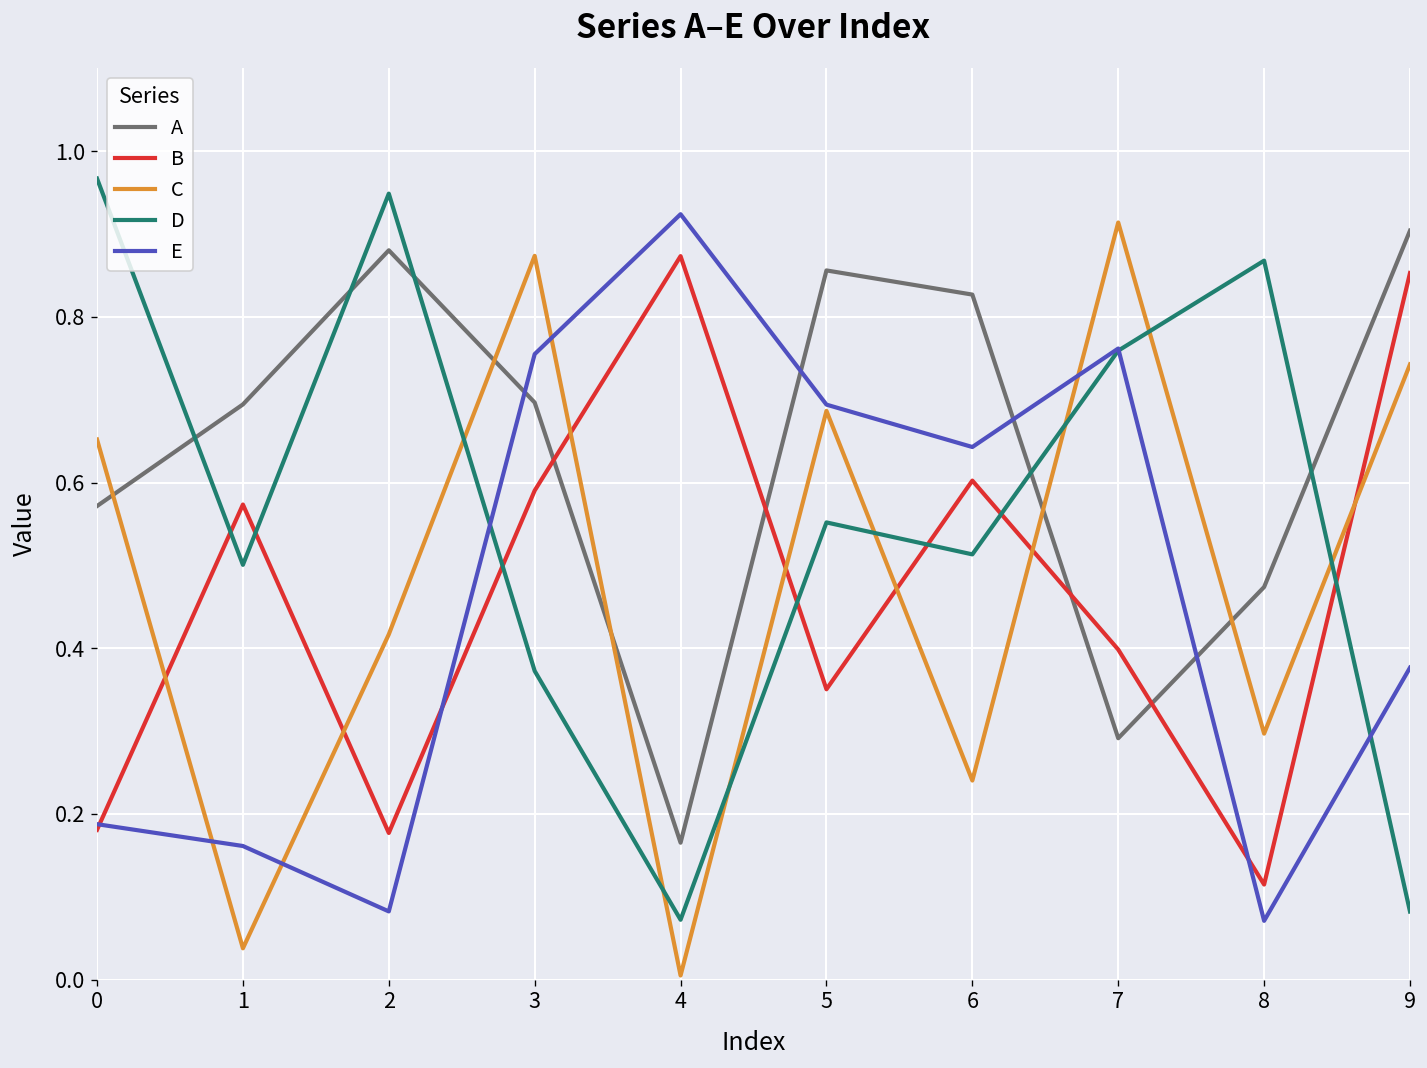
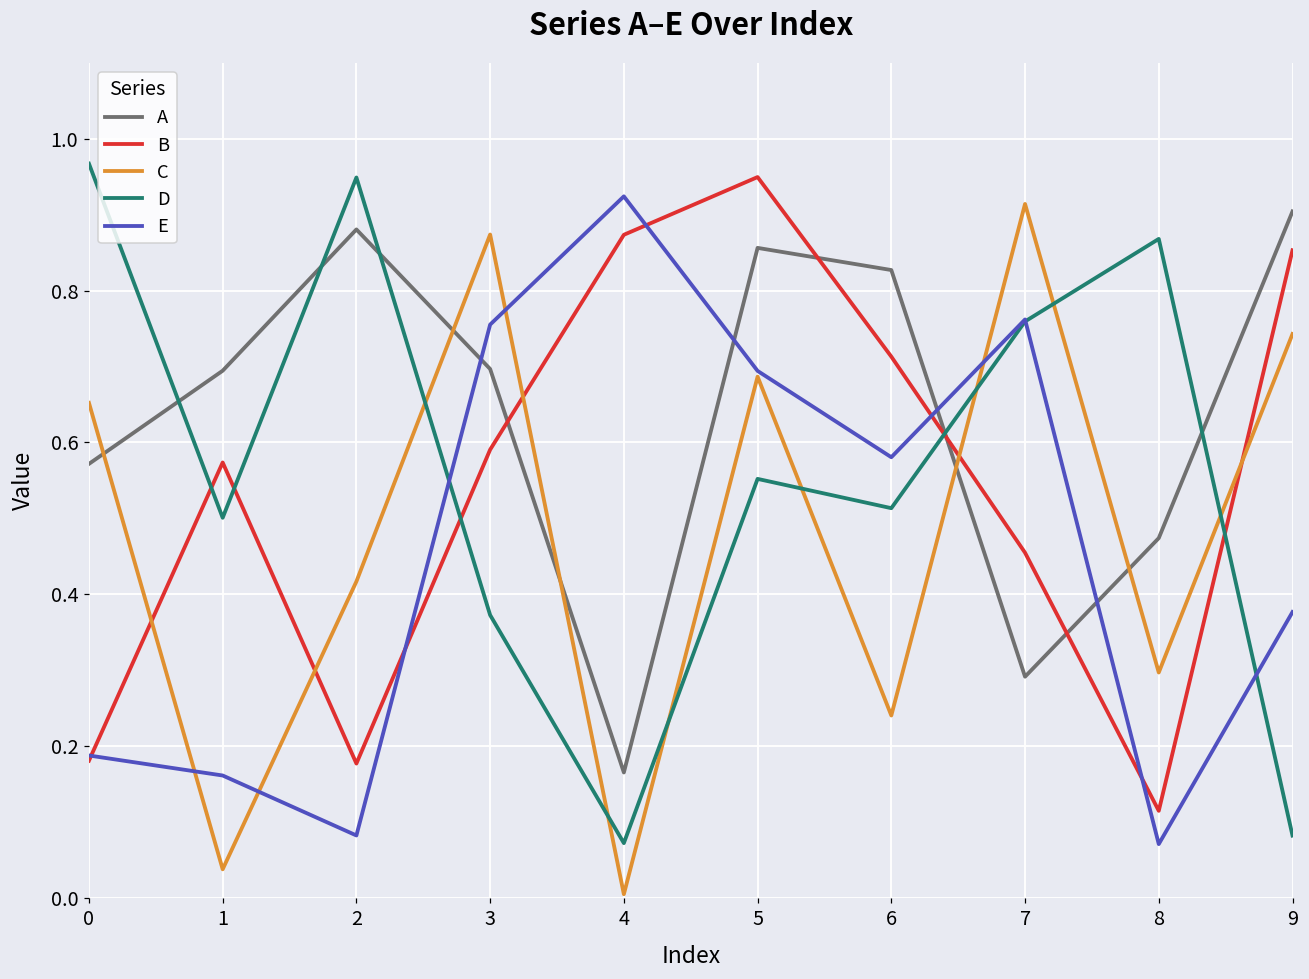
  {
    "A": {
      "0": 0.57,
      "1": 0.69,
      "2": 0.88,
      "3": 0.70,
      "4": 0.17,
      "5": 0.86,
      "6": 0.83,
      "7": 0.29,
      "8": 0.47,
      "9": 0.90
    },
    "B": {
      "0": 0.18,
      "1": 0.57,
      "2": 0.18,
      "3": 0.59,
      "4": 0.87,
-     "5": 0.35,
-     "6": 0.60,
-     "7": 0.40,
+     "5": 0.95,
+     "6": 0.71,
+     "7": 0.45,
      "8": 0.11,
      "9": 0.85
    },
    "C": {
      "0": 0.65,
      "1": 0.04,
      "2": 0.42,
      "3": 0.87,
      "4": 0.01,
      "5": 0.69,
      "6": 0.24,
      "7": 0.91,
      "8": 0.30,
      "9": 0.74
    },
    "D": {
      "0": 0.97,
      "1": 0.50,
      "2": 0.95,
      "3": 0.37,
      "4": 0.07,
      "5": 0.55,
      "6": 0.51,
      "8": 0.87,
      "9": 0.08
    },
    "E": {
      "0": 0.19,
      "1": 0.16,
      "2": 0.08,
      "3": 0.76,
      "4": 0.92,
      "5": 0.69,
-     "6": 0.64,
+     "6": 0.58,
      "8": 0.07,
      "9": 0.38
    }
  }
